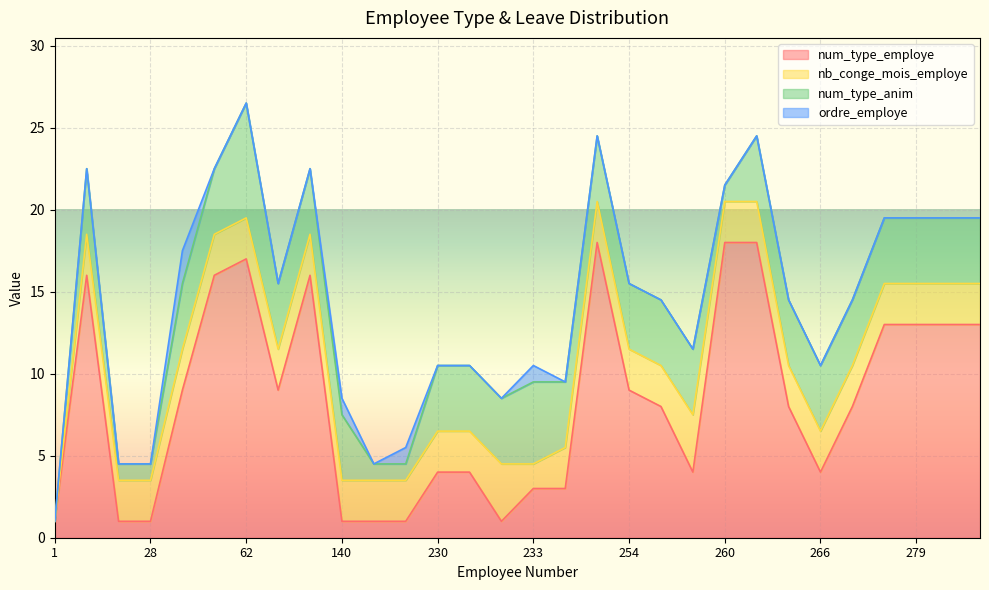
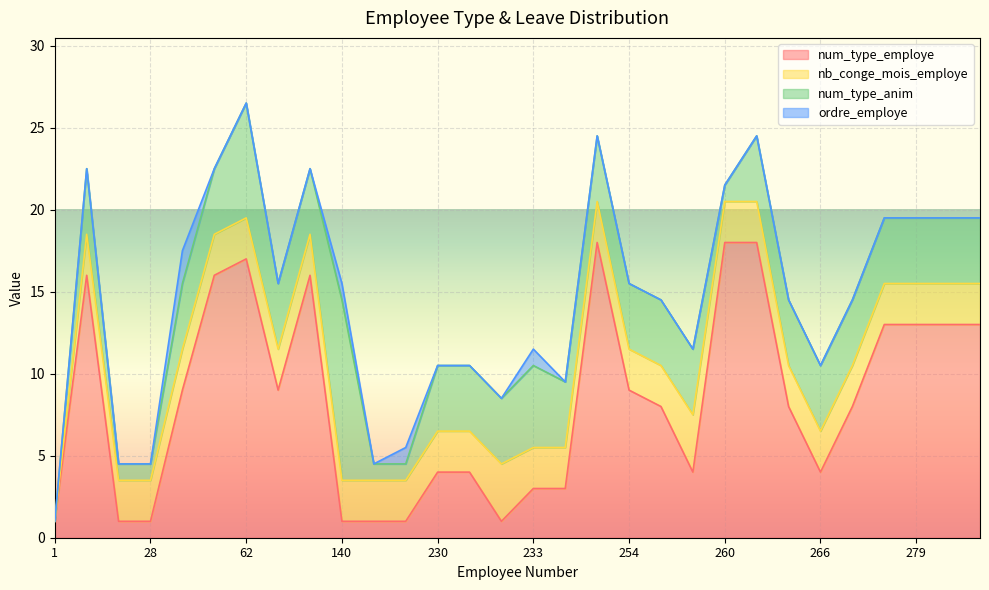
  {
    "num_type_employe": {
      "62": 17.0,
      "140": 1.0,
      "230": 4.0,
      "233": 3.0,
      "254": 9.0,
      "260": 18.0,
      "266": 4.0,
      "279": 13.0
    },
    "nb_conge_mois_employe": {
      "62": 2.5,
      "140": 2.5,
      "230": 2.5,
-     "233": 1.5,
+     "233": 2.5,
      "254": 2.5,
      "260": 2.5,
      "266": 2.5,
      "279": 2.5
    },
    "num_type_anim": {
-     "140": 4,
+     "140": 11,
      "233": 5
    },
    "ordre_employe": {
      "140": 1.0,
      "233": 1.0
    }
  }
